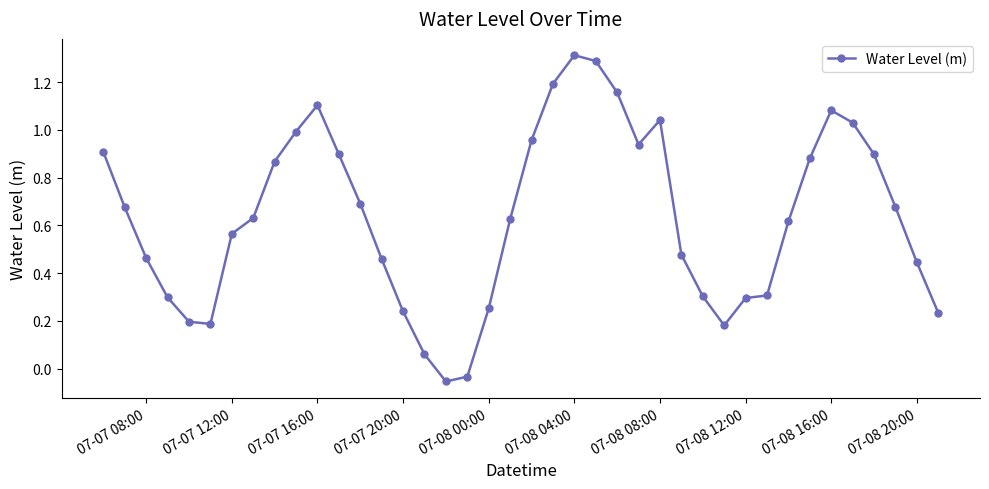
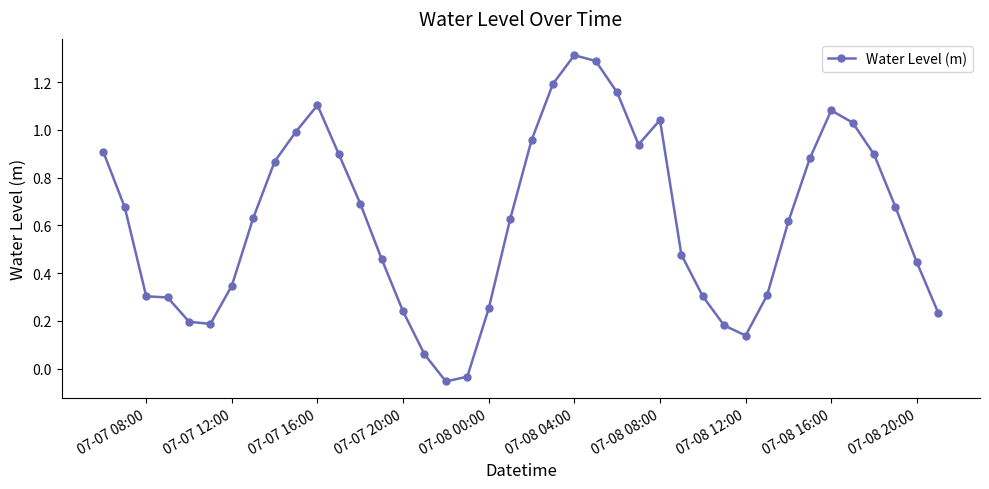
  {
-   "07-07 08:00": 0.46,
-   "07-07 12:00": 0.56,
+   "07-07 08:00": 0.30,
+   "07-07 12:00": 0.35,
    "07-07 16:00": 1.10,
    "07-07 20:00": 0.24,
    "07-08 00:00": 0.25,
    "07-08 04:00": 1.31,
    "07-08 08:00": 1.04,
-   "07-08 12:00": 0.30,
+   "07-08 12:00": 0.14,
    "07-08 16:00": 1.08,
    "07-08 20:00": 0.45
  }
